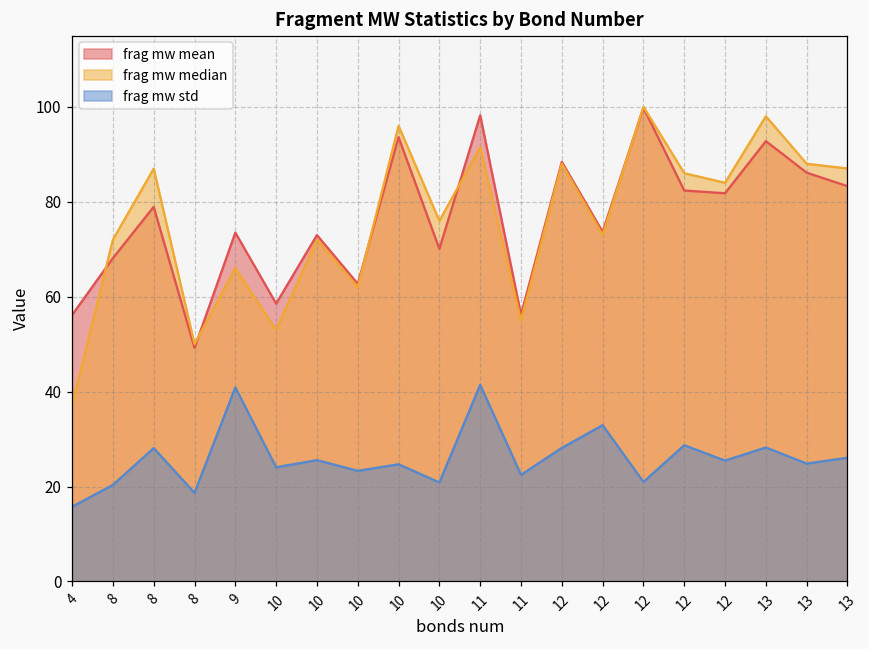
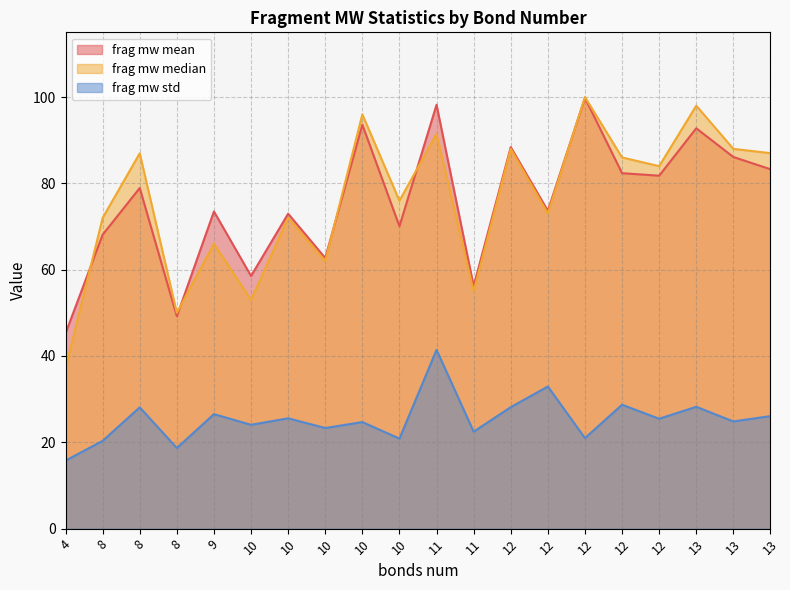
  {
    "frag mw mean": {
-     "4": 56,
+     "4": 45,
      "9": 73
    },
    "frag mw median": {
      "4": 37,
      "9": 66
    },
    "frag mw std": {
      "4": 16,
-     "9": 41
+     "9": 27
    }
  }
